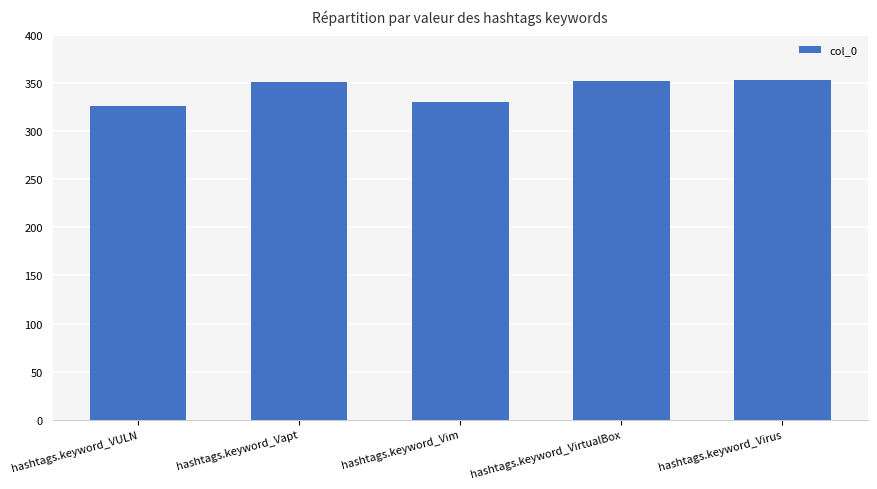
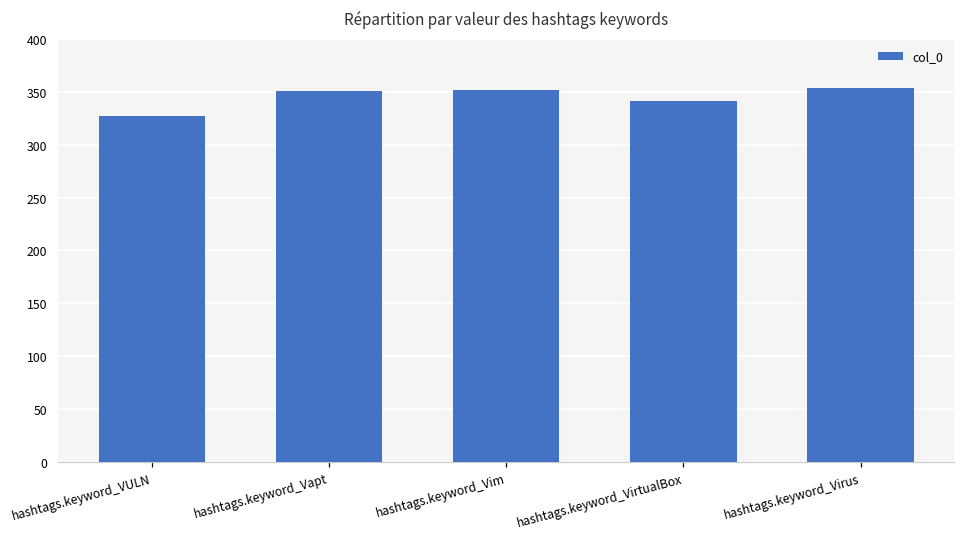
  {
    "hashtags.keyword_VULN": 330,
    "hashtags.keyword_Vapt": 350,
-   "hashtags.keyword_Vim": 330,
-   "hashtags.keyword_VirtualBox": 350,
+   "hashtags.keyword_Vim": 350,
+   "hashtags.keyword_VirtualBox": 340,
    "hashtags.keyword_Virus": 350
  }
